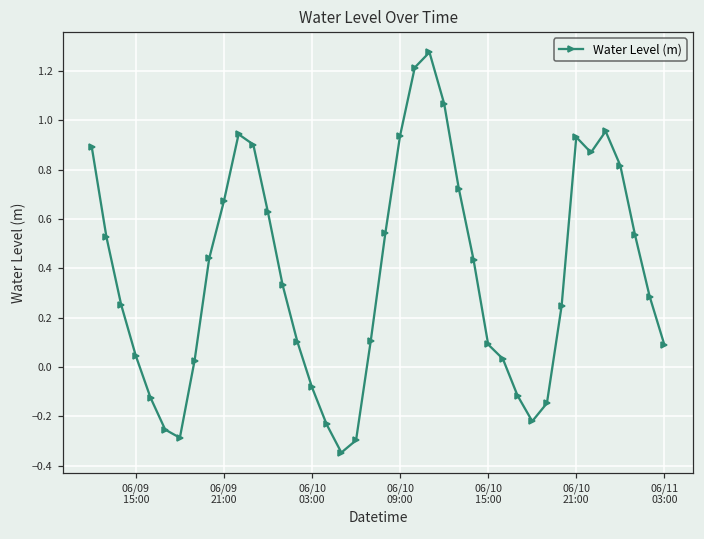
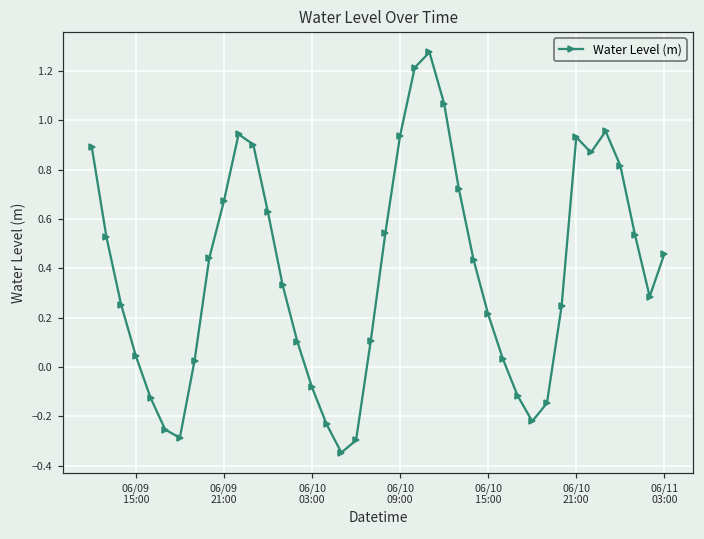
  {
    "06/09 15:00": 0.05,
    "06/09 21:00": 0.67,
    "06/10 03:00": -0.08,
    "06/10 09:00": 0.94,
-   "06/10 15:00": 0.09,
+   "06/10 15:00": 0.21,
    "06/10 21:00": 0.93,
-   "06/11 03:00": 0.09
+   "06/11 03:00": 0.46
  }
